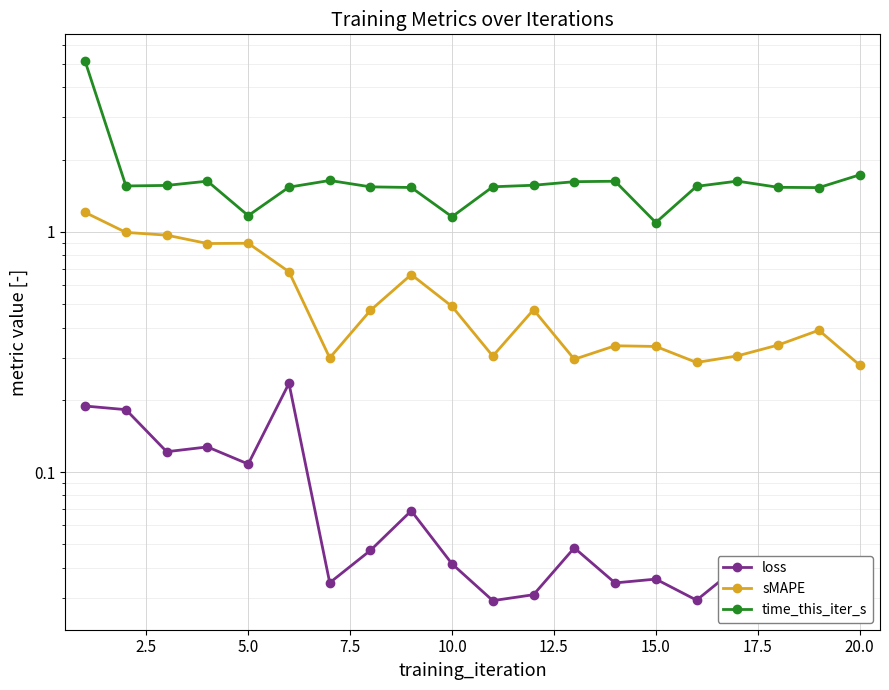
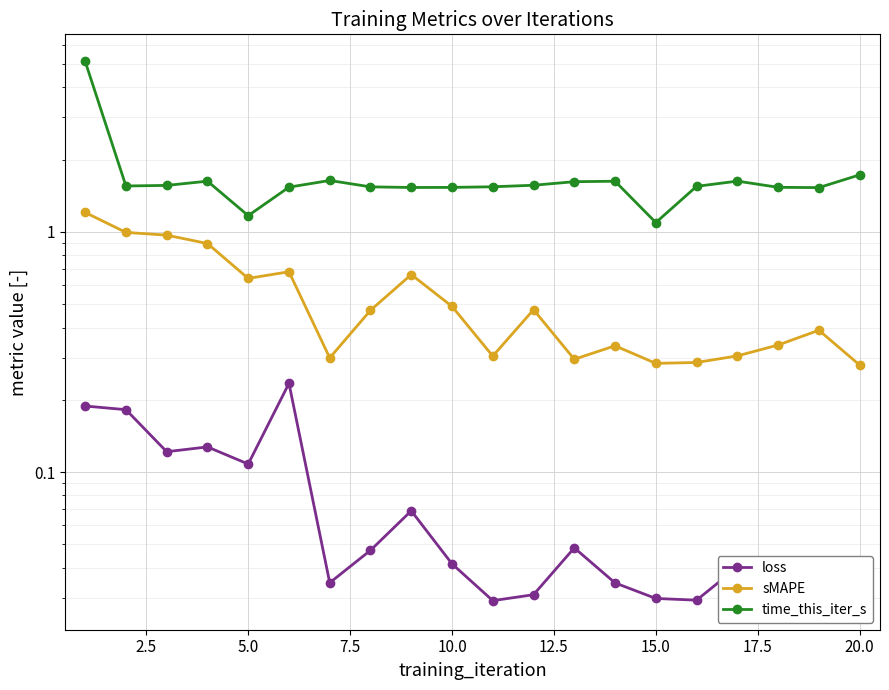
  {
    "loss": {
      "5.0": 0.11,
      "10.0": 0.041,
-     "15.0": 0.036
+     "15.0": 0.030
    },
    "sMAPE": {
-     "5.0": 0.90,
+     "5.0": 0.64,
      "10.0": 0.49,
-     "15.0": 0.33,
+     "15.0": 0.28,
      "20.0": 0.28
    },
    "time_this_iter_s": {
      "5.0": 1.2,
-     "10.0": 1.2,
+     "10.0": 1.5,
      "15.0": 1.1,
      "20.0": 1.7
    }
  }
